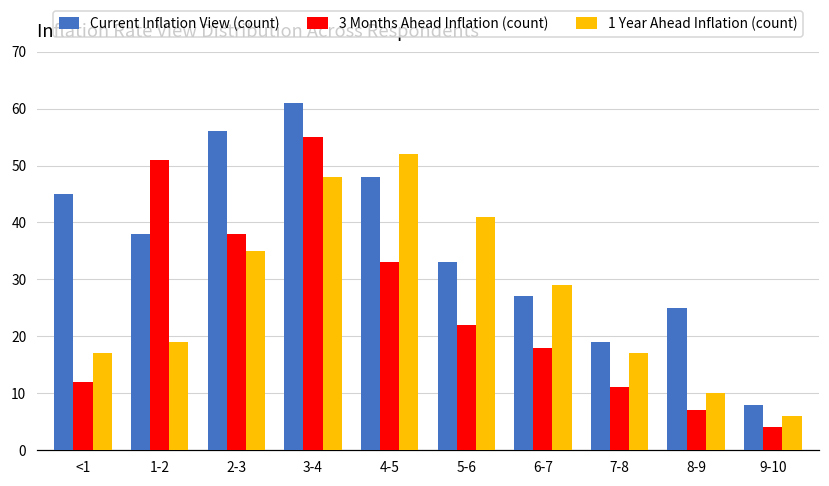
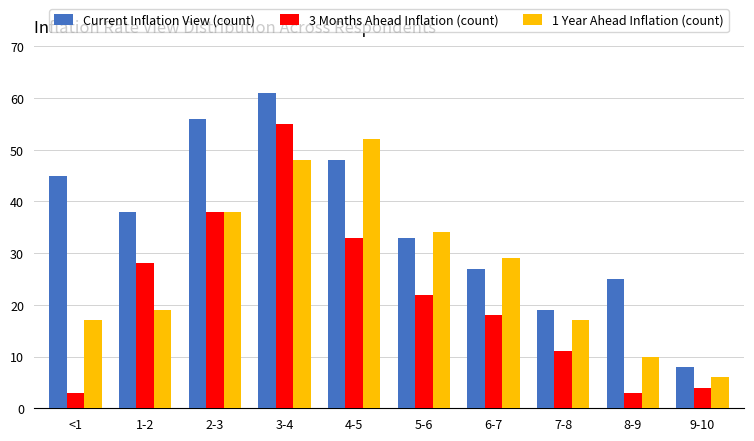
  {
    "Current Inflation View (count)": {
      "<1": 45,
      "1-2": 38,
      "2-3": 56,
      "3-4": 61,
      "4-5": 48,
      "5-6": 33,
      "6-7": 27,
      "7-8": 19,
      "8-9": 25,
      "9-10": 8
    },
    "3 Months Ahead Inflation (count)": {
-     "<1": 12,
-     "1-2": 51,
+     "<1": 3,
+     "1-2": 28,
      "2-3": 38,
      "3-4": 55,
      "4-5": 33,
      "5-6": 22,
      "6-7": 18,
      "7-8": 11,
-     "8-9": 7,
+     "8-9": 3,
      "9-10": 4
    },
    "1 Year Ahead Inflation (count)": {
      "<1": 17,
      "1-2": 19,
-     "2-3": 35,
+     "2-3": 38,
      "3-4": 48,
      "4-5": 52,
-     "5-6": 41,
+     "5-6": 34,
      "6-7": 29,
      "7-8": 17,
      "8-9": 10,
      "9-10": 6
    }
  }
